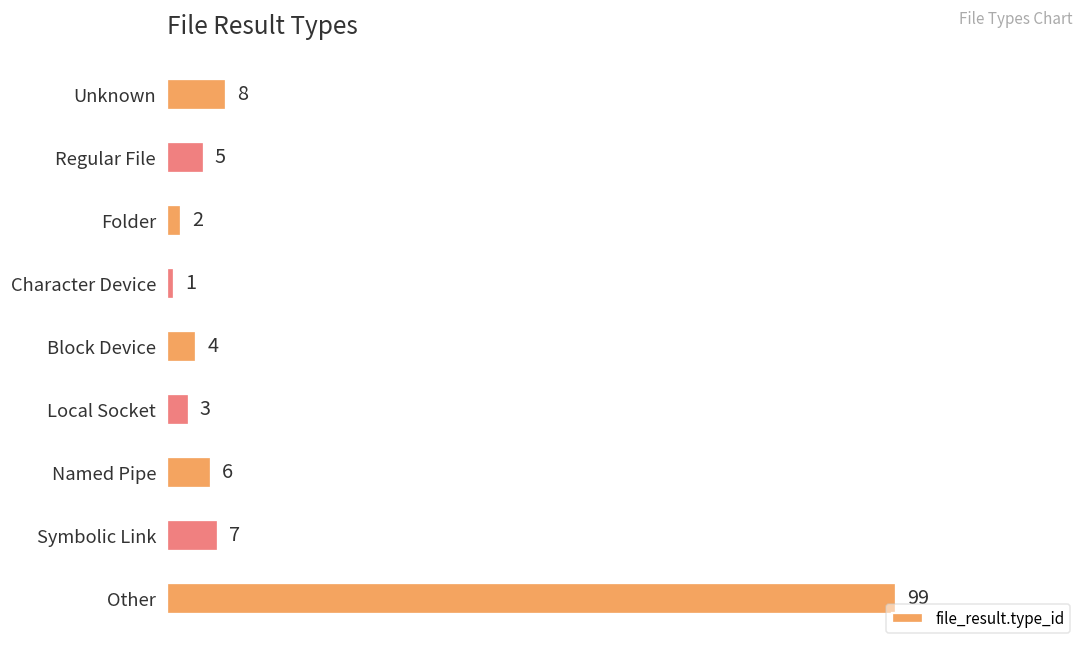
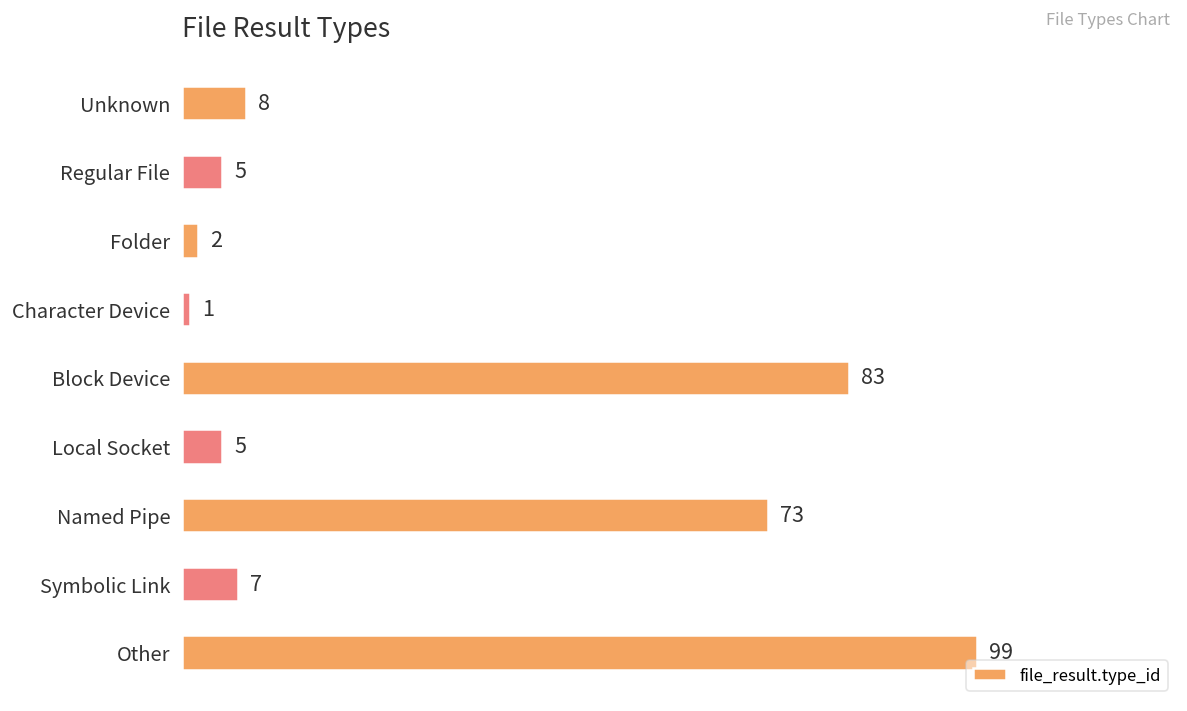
  {
    "Unknown": 8,
    "Regular File": 5,
    "Folder": 2,
    "Character Device": 1,
-   "Block Device": 4,
-   "Local Socket": 3,
-   "Named Pipe": 6,
+   "Block Device": 83,
+   "Local Socket": 5,
+   "Named Pipe": 73,
    "Symbolic Link": 7
  }
